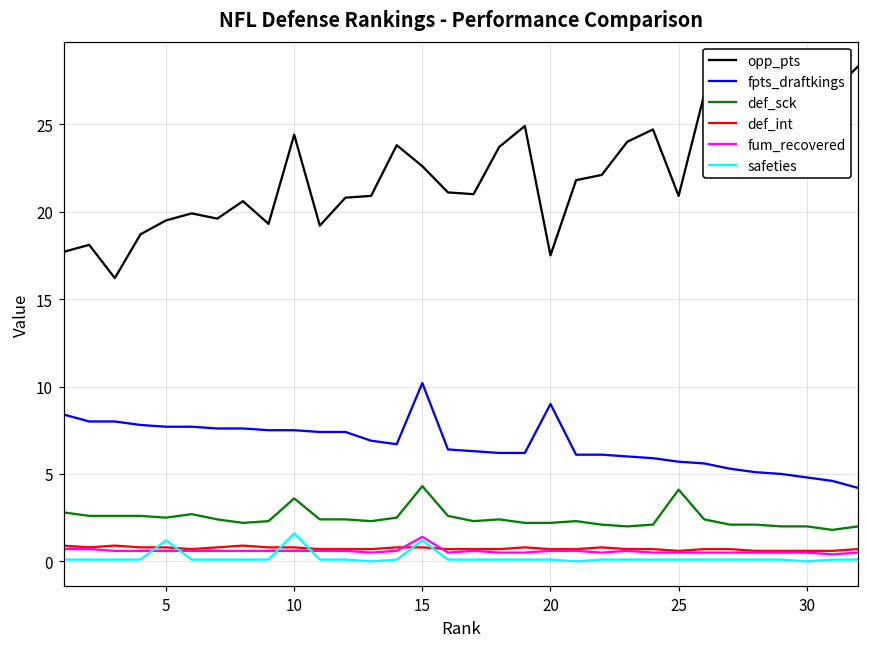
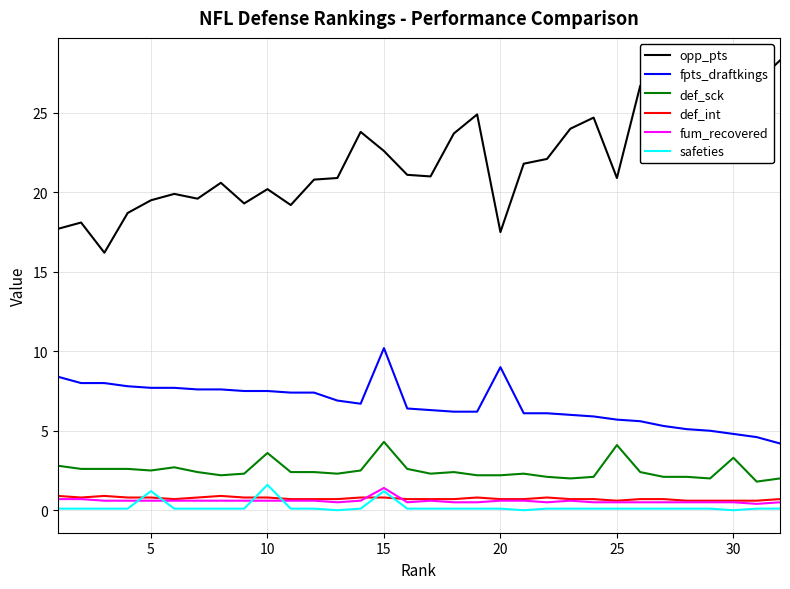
  {
    "opp_pts": {
      "5": 19.5,
-     "10": 24.4,
+     "10": 20.2,
      "15": 22.6,
      "20": 17.5,
      "25": 20.9
    },
    "fpts_draftkings": {
      "5": 7.7,
      "10": 7.5,
      "15": 10.2,
      "20": 9.0,
      "25": 5.7,
      "30": 4.8
    },
    "def_sck": {
      "5": 2.5,
      "10": 3.6,
      "15": 4.3,
      "20": 2.2,
      "25": 4.1,
-     "30": 2.0
+     "30": 3.3
    },
    "def_int": {
      "5": 0.8,
      "10": 0.8,
      "15": 0.8
    },
    "fum_recovered": {
      "5": 0.6,
      "10": 0.6,
      "15": 1.4
    },
    "safeties": {
      "5": 1.2,
      "10": 1.6,
      "15": 1.2,
      "20": 0.1,
      "25": 0.1,
      "30": 0.0
    }
  }
